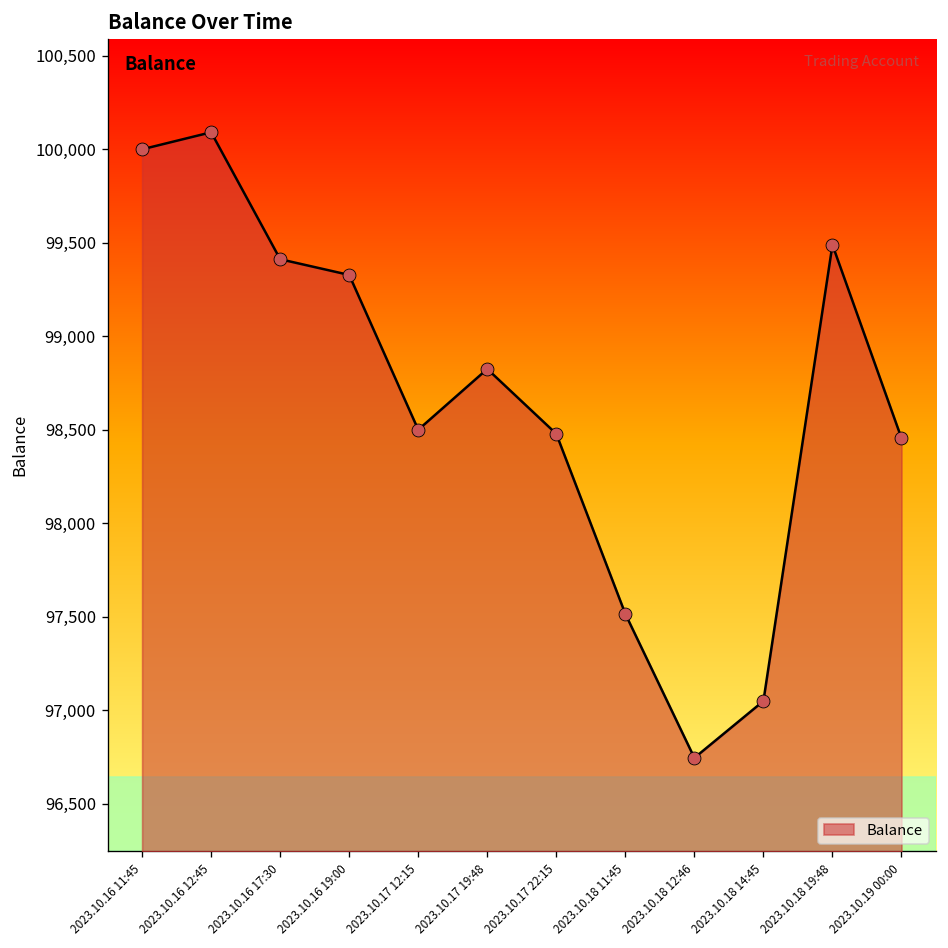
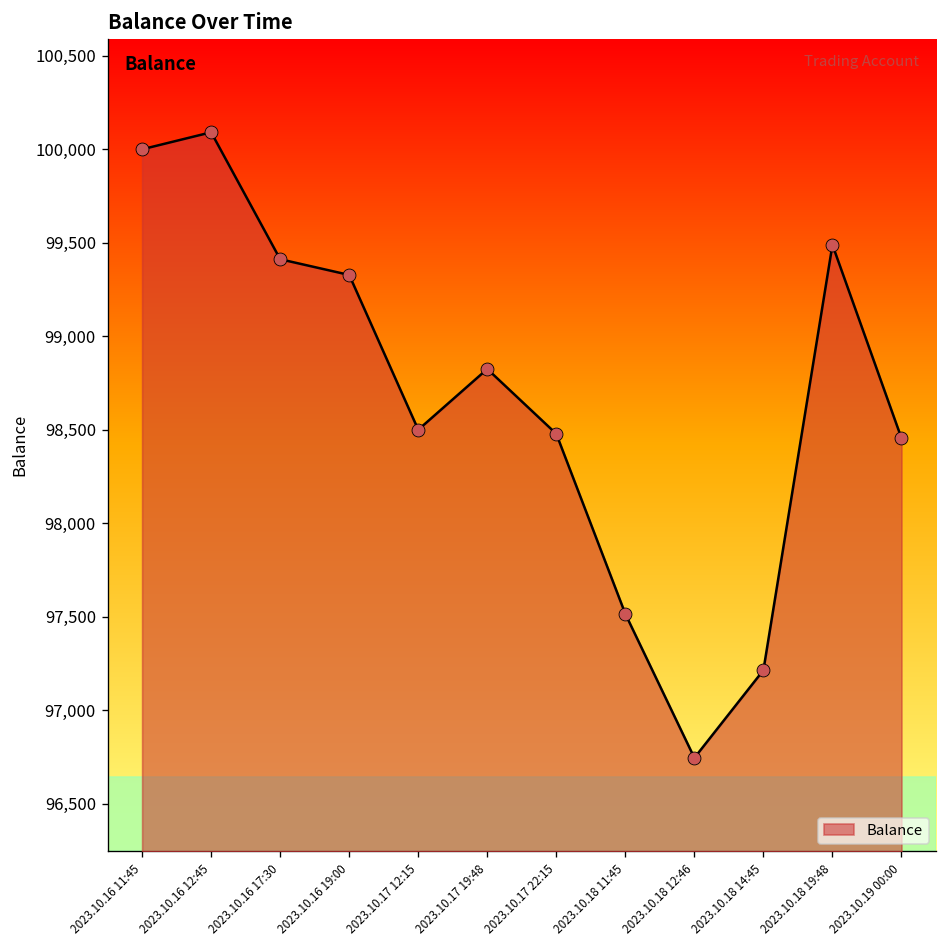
  {
    "2023.10.16 11:45": "100,000",
    "2023.10.16 12:45": "100,090",
    "2023.10.16 17:30": "99,410",
    "2023.10.16 19:00": "99,330",
    "2023.10.17 12:15": "98,500",
    "2023.10.17 19:48": "98,830",
    "2023.10.17 22:15": "98,480",
    "2023.10.18 11:45": "97,520",
    "2023.10.18 12:46": "96,750",
-   "2023.10.18 14:45": "97,050",
+   "2023.10.18 14:45": "97,210",
    "2023.10.18 19:48": "99,490",
    "2023.10.19 00:00": "98,450"
  }
